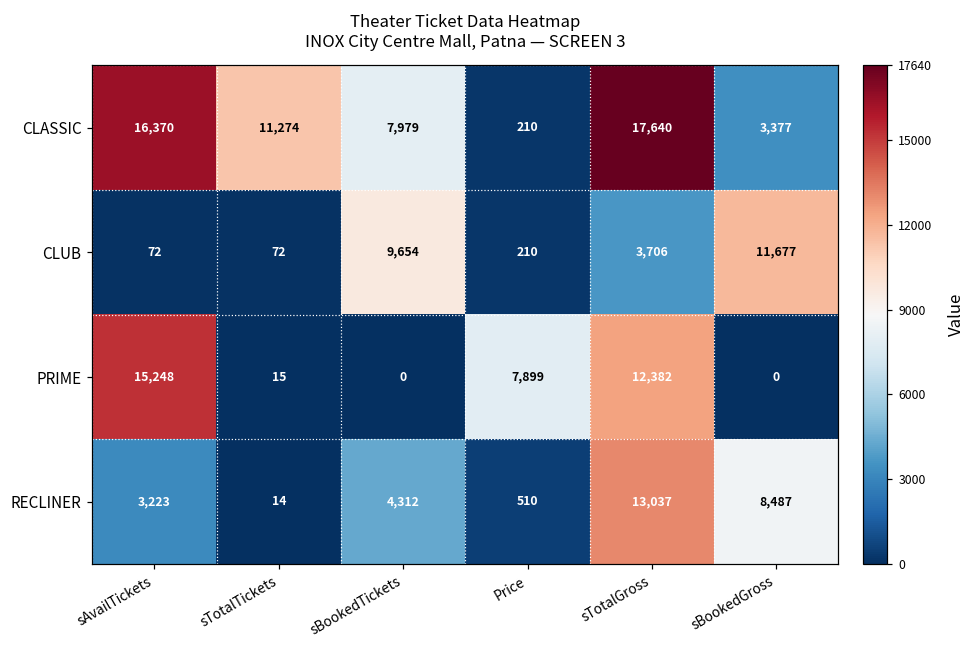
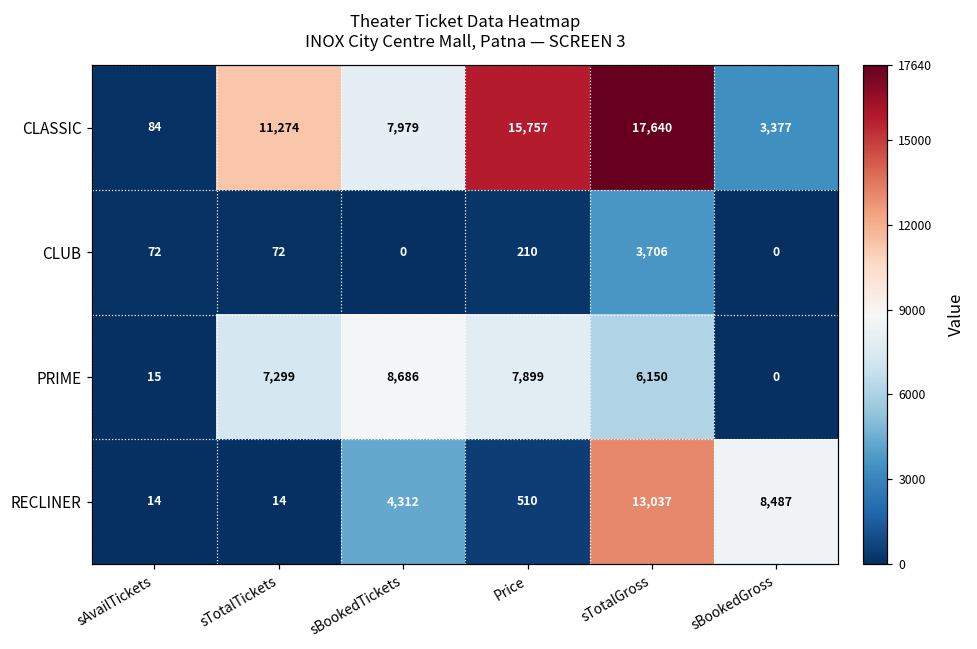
  {
    "CLASSIC": {
-     "sAvailTickets": "16,370",
+     "sAvailTickets": "84",
      "sTotalTickets": "11,274",
      "sBookedTickets": "7,979",
-     "Price": "210",
+     "Price": "15,757",
      "sTotalGross": "17,640",
      "sBookedGross": "3,377"
    },
    "CLUB": {
      "sAvailTickets": "72",
      "sTotalTickets": "72",
-     "sBookedTickets": "9,654",
+     "sBookedTickets": "0",
      "Price": "210",
      "sTotalGross": "3,706",
-     "sBookedGross": "11,677"
+     "sBookedGross": "0"
    },
    "PRIME": {
-     "sAvailTickets": "15,248",
-     "sTotalTickets": "15",
-     "sBookedTickets": "0",
+     "sAvailTickets": "15",
+     "sTotalTickets": "7,299",
+     "sBookedTickets": "8,686",
      "Price": "7,899",
-     "sTotalGross": "12,382",
+     "sTotalGross": "6,150",
      "sBookedGross": "0"
    },
    "RECLINER": {
-     "sAvailTickets": "3,223",
+     "sAvailTickets": "14",
      "sTotalTickets": "14",
      "sBookedTickets": "4,312",
      "Price": "510",
      "sTotalGross": "13,037",
      "sBookedGross": "8,487"
    }
  }
